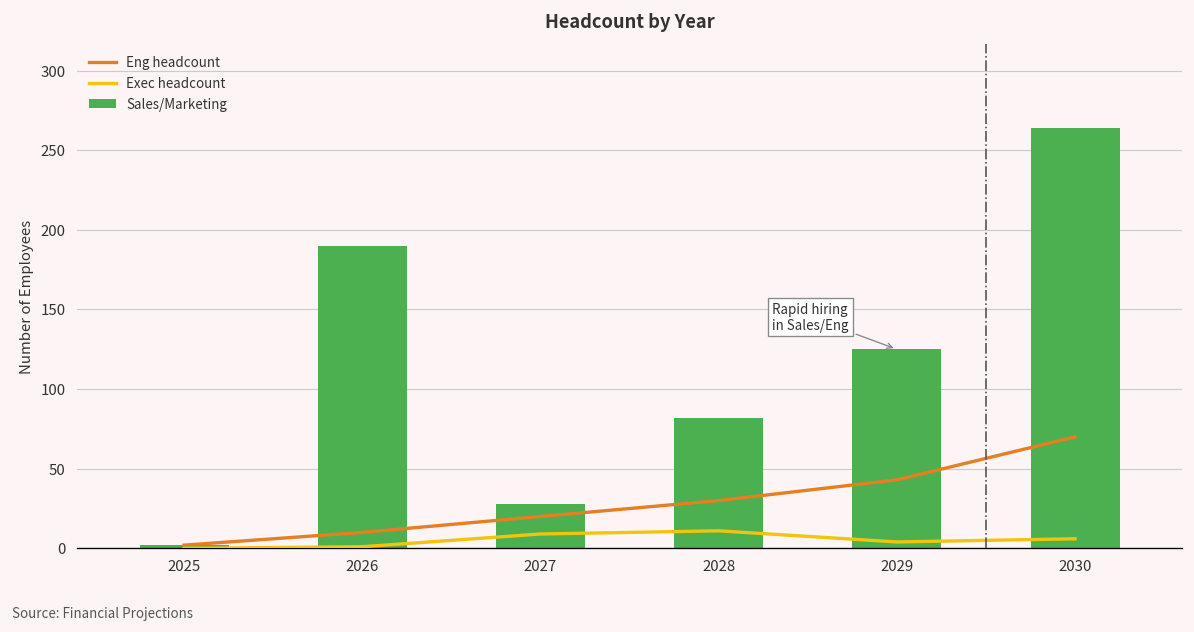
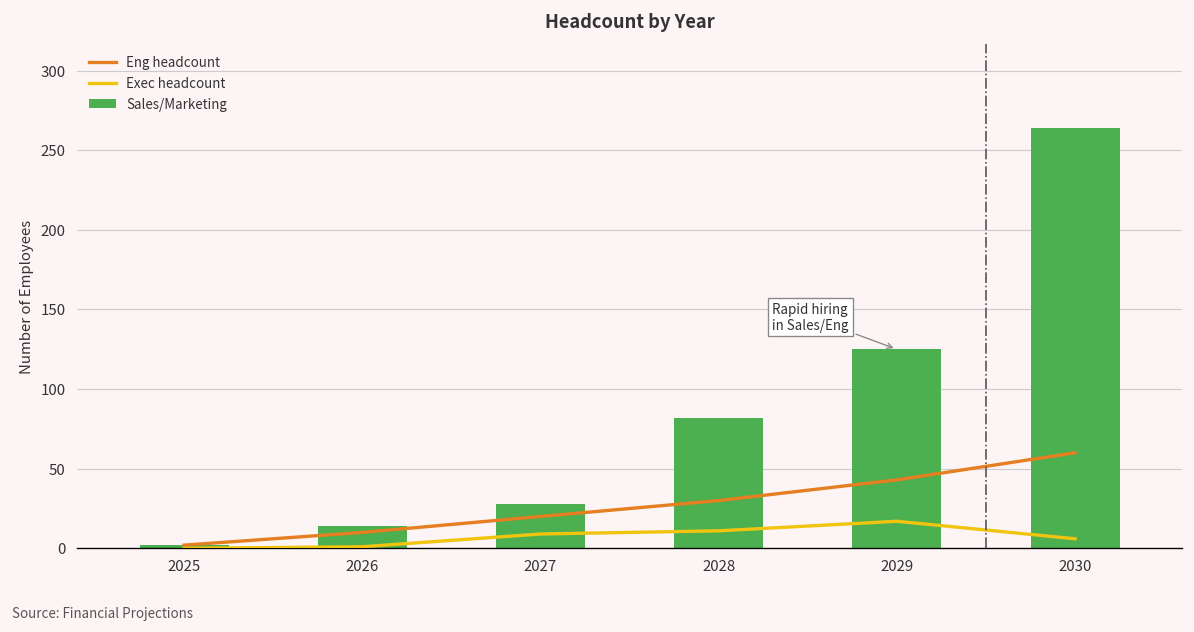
  {
    "Eng headcount": {
      "2025": 2,
      "2026": 10,
      "2027": 20,
      "2028": 30,
      "2029": 43,
-     "2030": 70
+     "2030": 60
    },
    "Sales/Marketing": {
      "2025": 2,
-     "2026": 190,
+     "2026": 14,
      "2027": 28,
      "2028": 82,
      "2029": 125,
      "2030": 264
    },
    "Exec headcount": {
      "2025": 0,
      "2026": 1,
      "2027": 9,
      "2028": 11,
-     "2029": 4,
+     "2029": 17,
      "2030": 6
    }
  }
